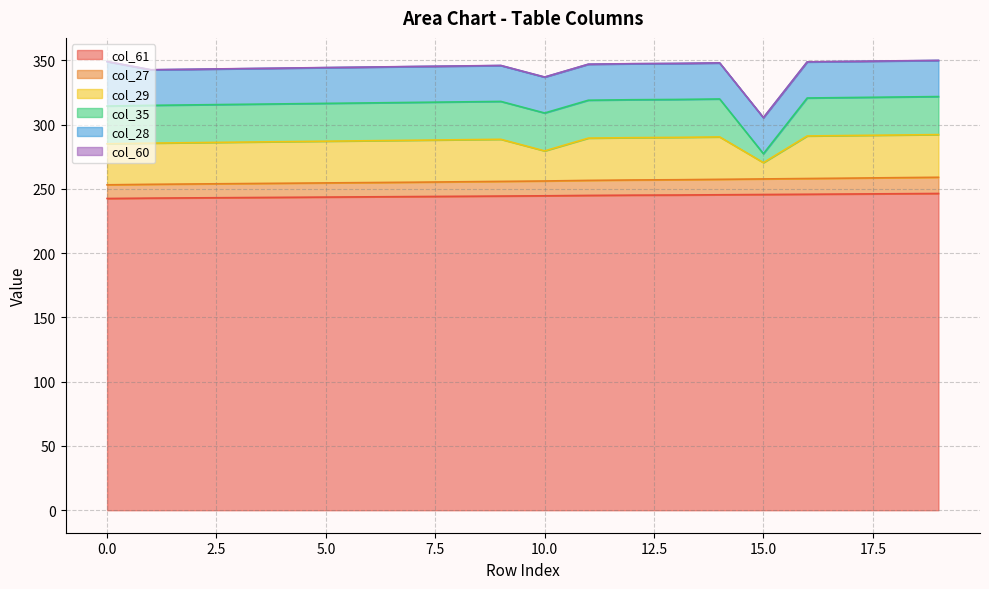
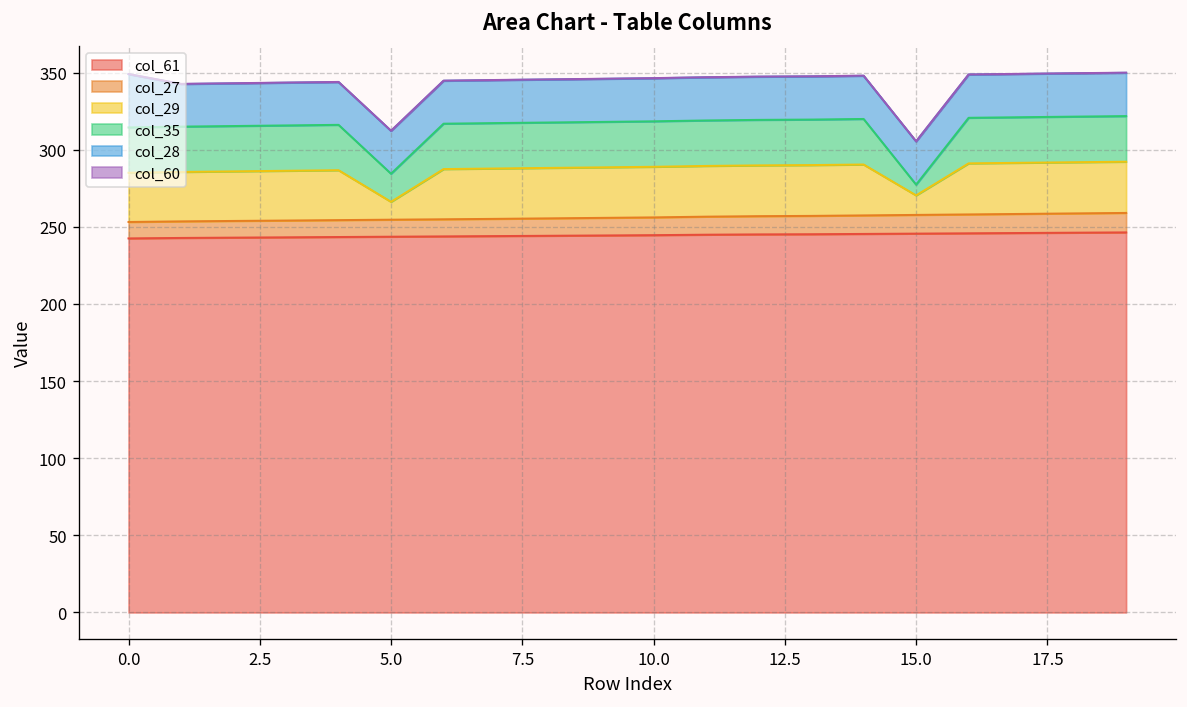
  {
    "col_29": {
-     "5.0": 32,
-     "10.0": 23,
+     "5.0": 12,
+     "10.0": 33,
      "15.0": 13
    },
    "col_35": {
-     "5.0": 29,
+     "5.0": 18,
      "10.0": 29,
      "15.0": 7
    }
  }
